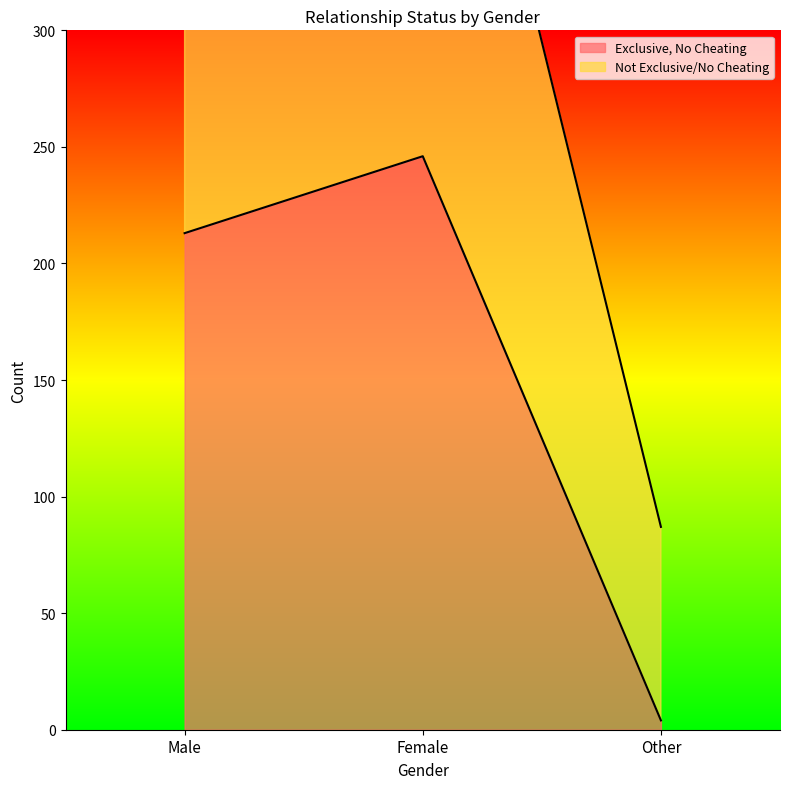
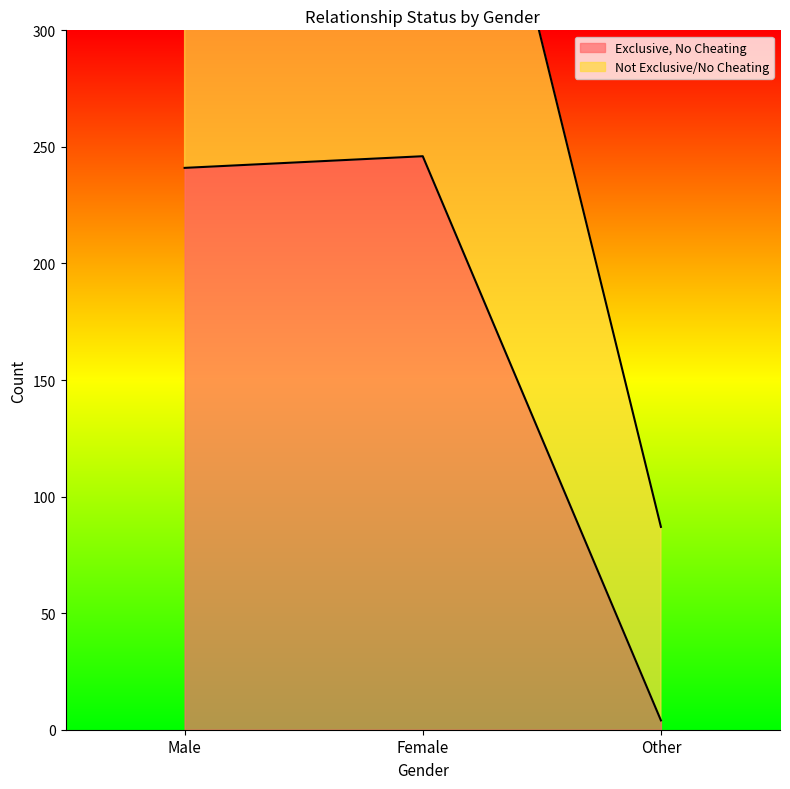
  {
    "Exclusive, No Cheating": {
-     "Male": 213,
+     "Male": 241,
      "Female": 246,
      "Other": 4
    },
    "Not Exclusive/No Cheating": {
      "Other": 83
    }
  }
